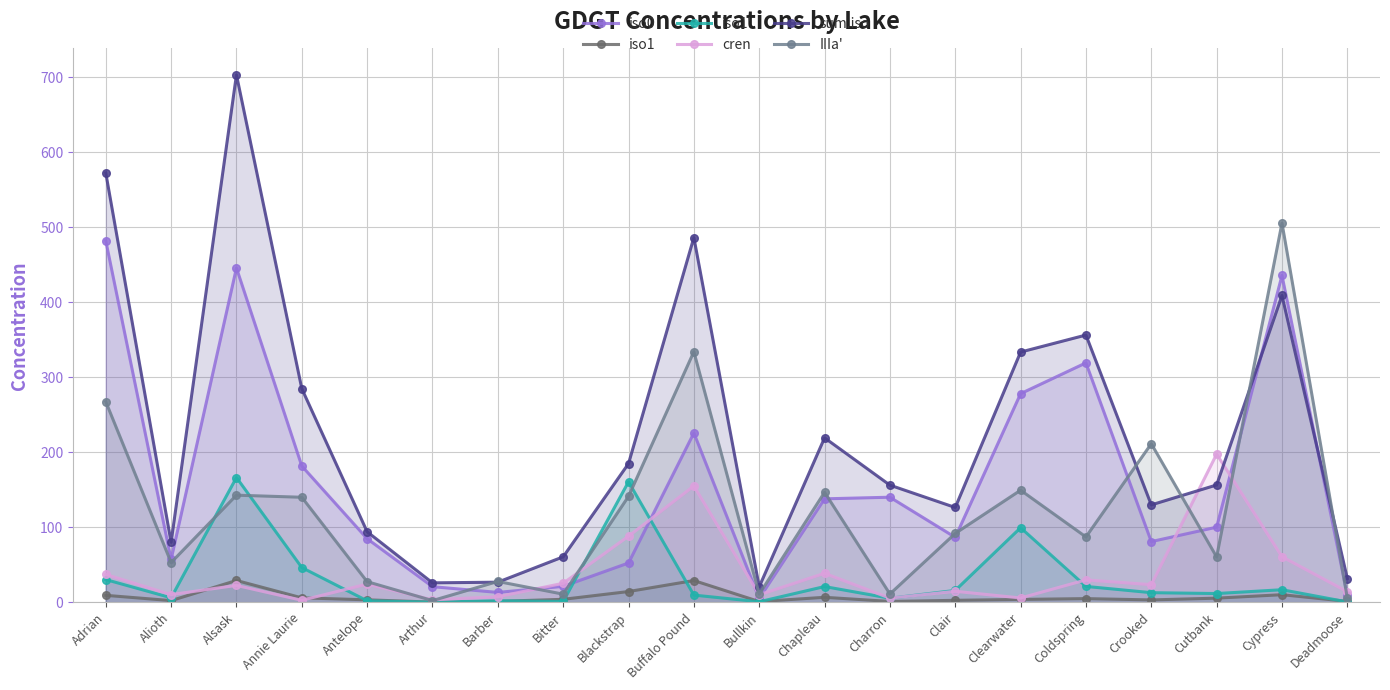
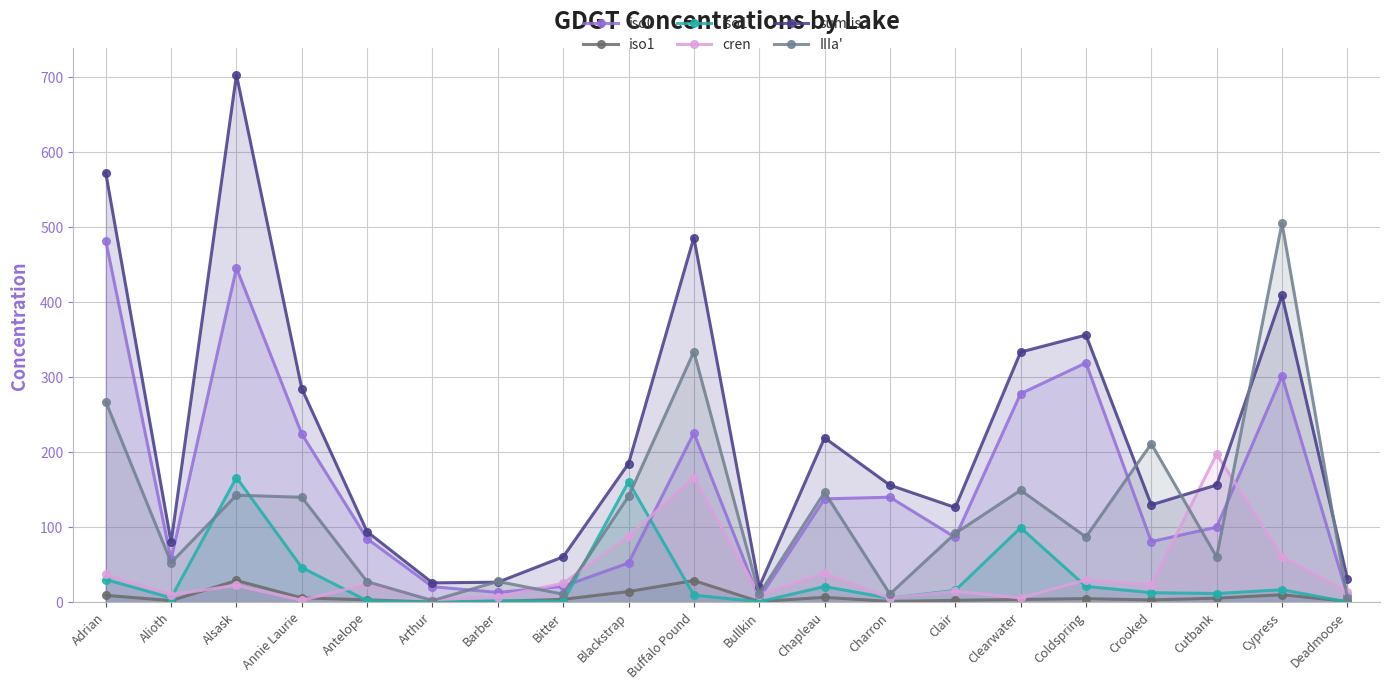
  {
    "iso0": {
      "Adrian": 480,
      "Alioth": 60,
      "Alsask": 450,
-     "Annie Laurie": 180,
+     "Annie Laurie": 220,
      "Antelope": 80,
      "Arthur": 20,
      "Barber": 10,
      "Bitter": 20,
      "Blackstrap": 50,
      "Buffalo Pound": 230,
      "Bullkin": 10,
      "Chapleau": 140,
      "Charron": 140,
      "Clair": 90,
      "Clearwater": 280,
      "Coldspring": 320,
      "Crooked": 80,
      "Cutbank": 100,
-     "Cypress": 440,
+     "Cypress": 300,
      "Deadmoose": 10
    },
    "iso1'": {
      "Adrian": 30,
      "Alioth": 10,
      "Alsask": 170,
      "Annie Laurie": 50,
      "Blackstrap": 160,
      "Buffalo Pound": 10,
      "Chapleau": 20,
      "Clearwater": 100,
      "Coldspring": 20,
      "Crooked": 10,
      "Cutbank": 10,
      "Cypress": 20
    },
    "cren": {
      "Adrian": 40,
      "Alioth": 10,
      "Alsask": 20,
      "Barber": 10,
      "Bitter": 30,
      "Blackstrap": 90,
-     "Buffalo Pound": 160,
+     "Buffalo Pound": 170,
      "Chapleau": 40,
      "Coldspring": 30,
      "Crooked": 20,
      "Cutbank": 200,
      "Cypress": 60,
      "Deadmoose": 10
    },
    "sum.iso": {
      "Adrian": 570,
      "Alioth": 80,
      "Alsask": 700,
      "Annie Laurie": 290,
      "Antelope": 90,
      "Arthur": 30,
      "Bitter": 60,
      "Blackstrap": 190,
      "Buffalo Pound": 490,
      "Bullkin": 20,
      "Chapleau": 220,
      "Charron": 160,
      "Clair": 130,
      "Clearwater": 330,
      "Coldspring": 360,
      "Crooked": 130,
      "Cutbank": 160,
      "Cypress": 410,
      "Deadmoose": 30
    }
  }
